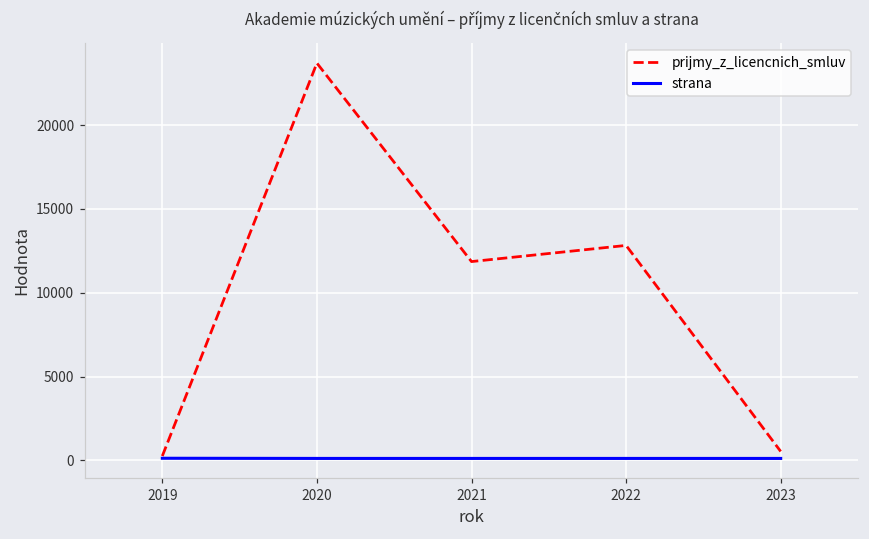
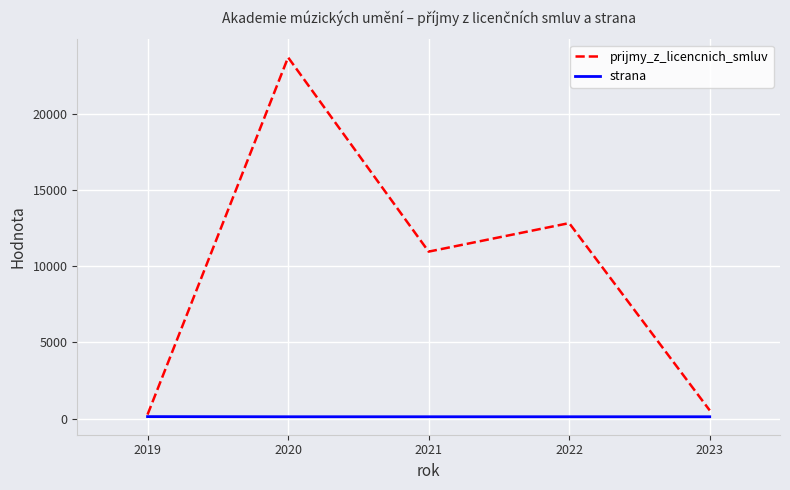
  {
    "prijmy_z_licencnich_smluv": {
      "2020": 23700,
-     "2021": 11900,
+     "2021": 11000,
      "2022": 12800,
      "2023": 500
    },
    "strana": {
      "2020": 100,
      "2021": 100,
      "2022": 100,
      "2023": 100
    }
  }
